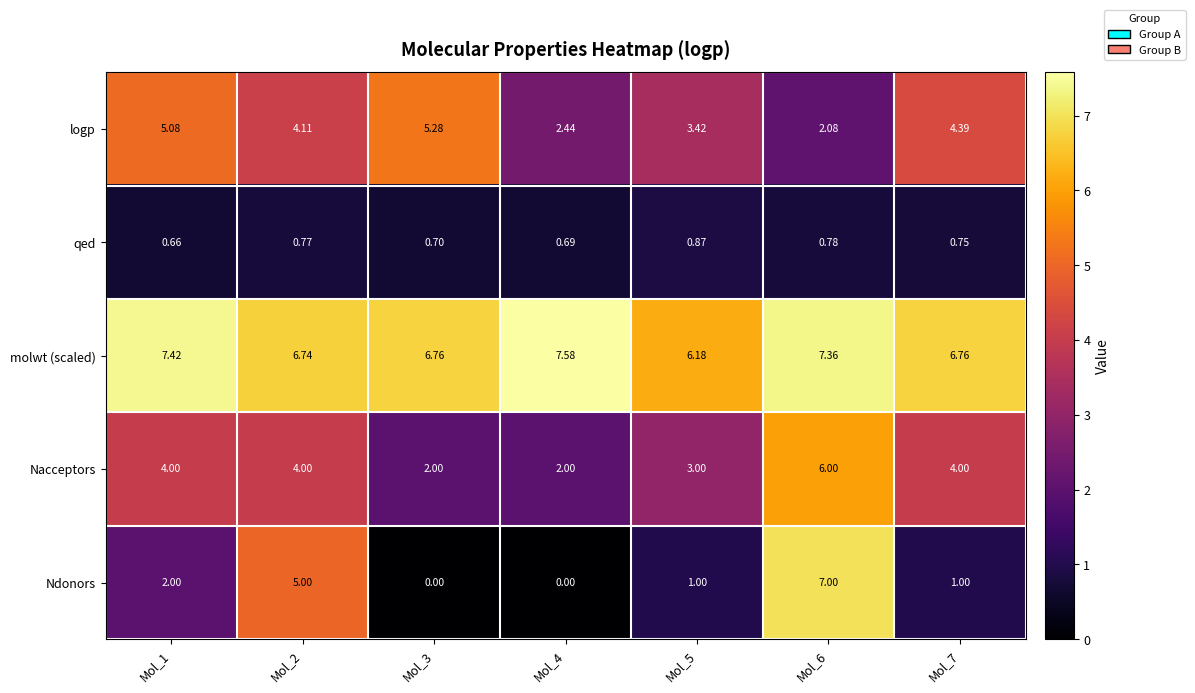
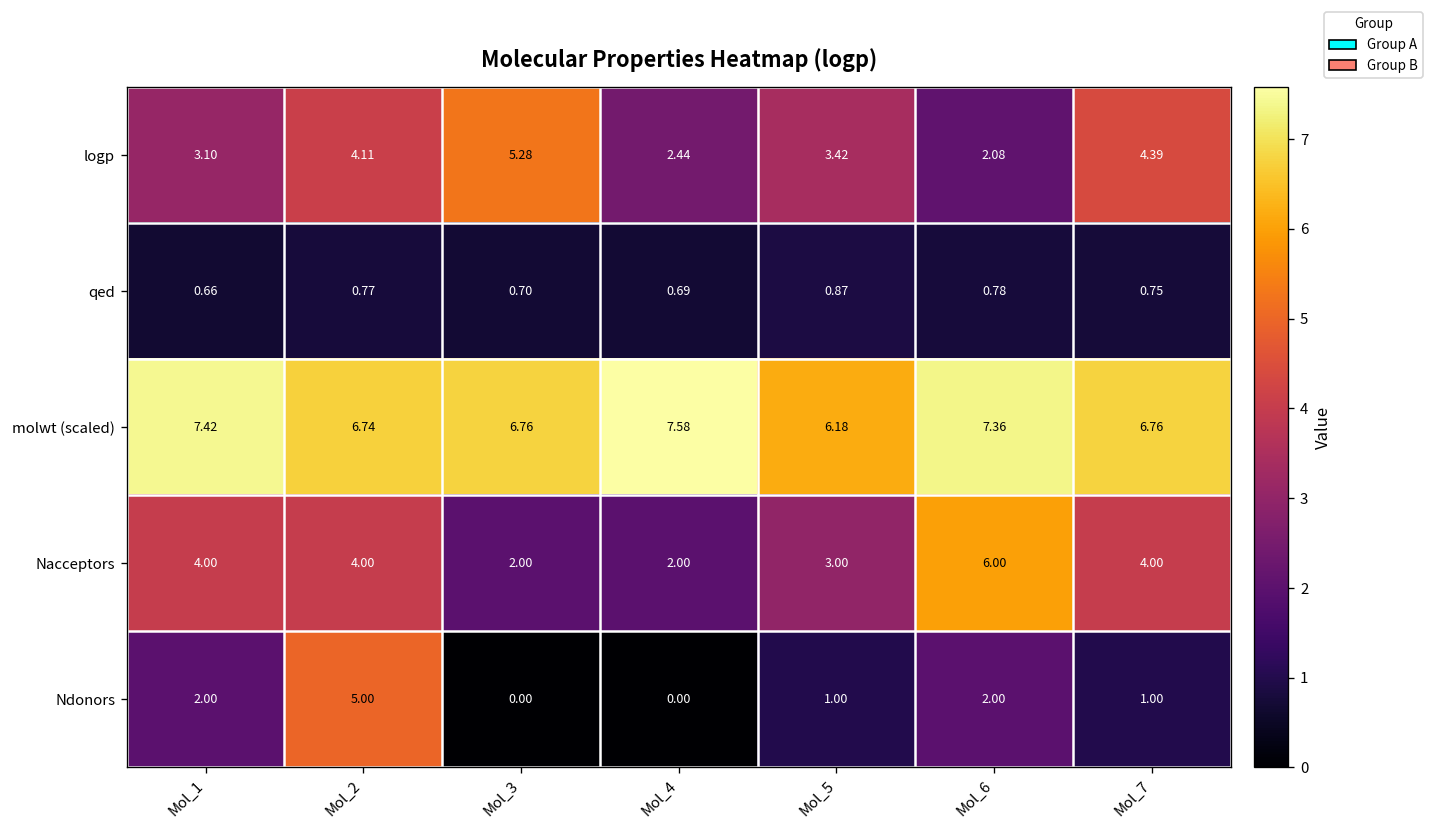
  {
    "logp": {
-     "Mol_1": 5.08,
+     "Mol_1": 3.10,
      "Mol_2": 4.11,
      "Mol_3": 5.28,
      "Mol_4": 2.44,
      "Mol_5": 3.42,
      "Mol_6": 2.08,
      "Mol_7": 4.39
    },
    "qed": {
      "Mol_1": 0.66,
      "Mol_2": 0.77,
      "Mol_3": 0.70,
      "Mol_4": 0.69,
      "Mol_5": 0.87,
      "Mol_6": 0.78,
      "Mol_7": 0.75
    },
    "molwt (scaled)": {
      "Mol_1": 7.42,
      "Mol_2": 6.74,
      "Mol_3": 6.76,
      "Mol_4": 7.58,
      "Mol_5": 6.18,
      "Mol_6": 7.36,
      "Mol_7": 6.76
    },
    "Nacceptors": {
      "Mol_1": 4.00,
      "Mol_2": 4.00,
      "Mol_3": 2.00,
      "Mol_4": 2.00,
      "Mol_5": 3.00,
      "Mol_6": 6.00,
      "Mol_7": 4.00
    },
    "Ndonors": {
      "Mol_1": 2.00,
      "Mol_2": 5.00,
      "Mol_3": 0.00,
      "Mol_4": 0.00,
      "Mol_5": 1.00,
-     "Mol_6": 7.00,
+     "Mol_6": 2.00,
      "Mol_7": 1.00
    }
  }
